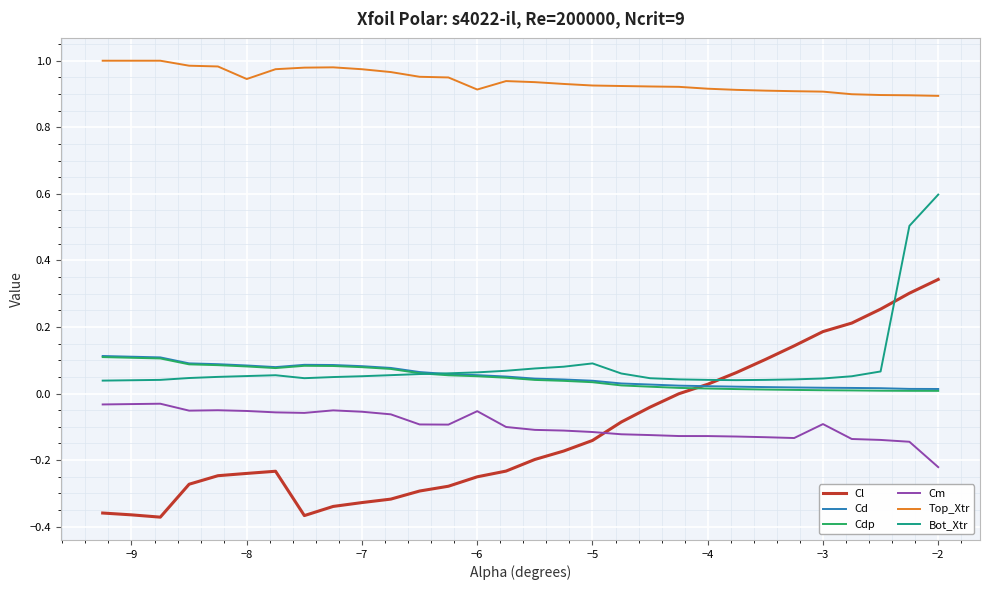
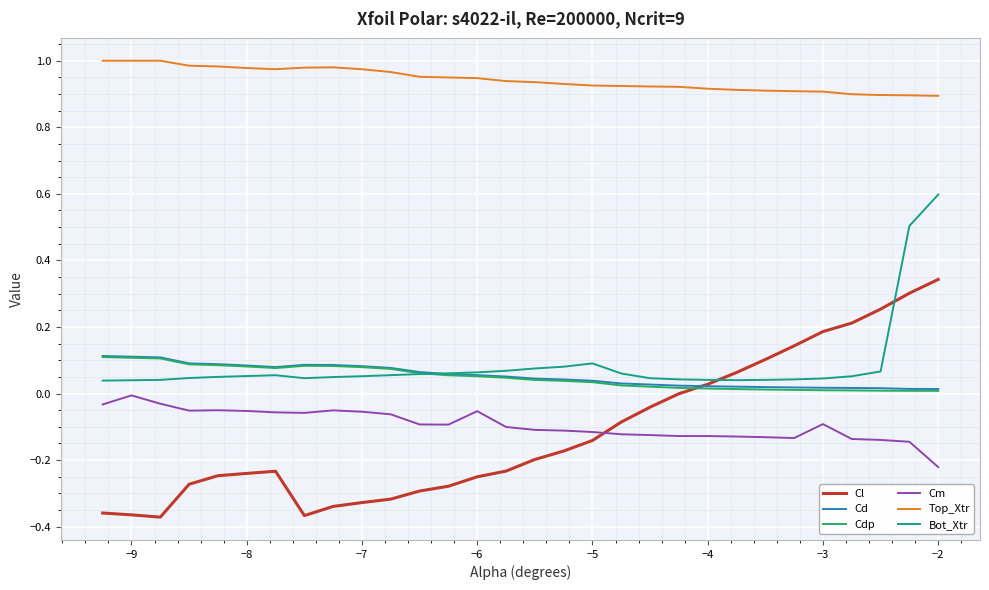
  {
    "Cl": {
      "−9": -0.36,
      "−8": -0.24,
      "−7": -0.33,
      "−6": -0.25,
      "−5": -0.14,
      "−3": 0.19,
      "−2": 0.34
    },
    "Cm": {
-     "−9": -0.03,
+     "−9": -0.01,
      "−8": -0.05,
      "−7": -0.05,
      "−6": -0.05,
      "−5": -0.12,
      "−4": -0.13,
      "−3": -0.09,
      "−2": -0.22
    },
    "Top_Xtr": {
      "−9": 1.00,
-     "−8": 0.95,
+     "−8": 0.98,
      "−7": 0.97,
-     "−6": 0.91,
+     "−6": 0.95,
      "−5": 0.93,
      "−4": 0.92,
      "−3": 0.91,
      "−2": 0.89
    }
  }
